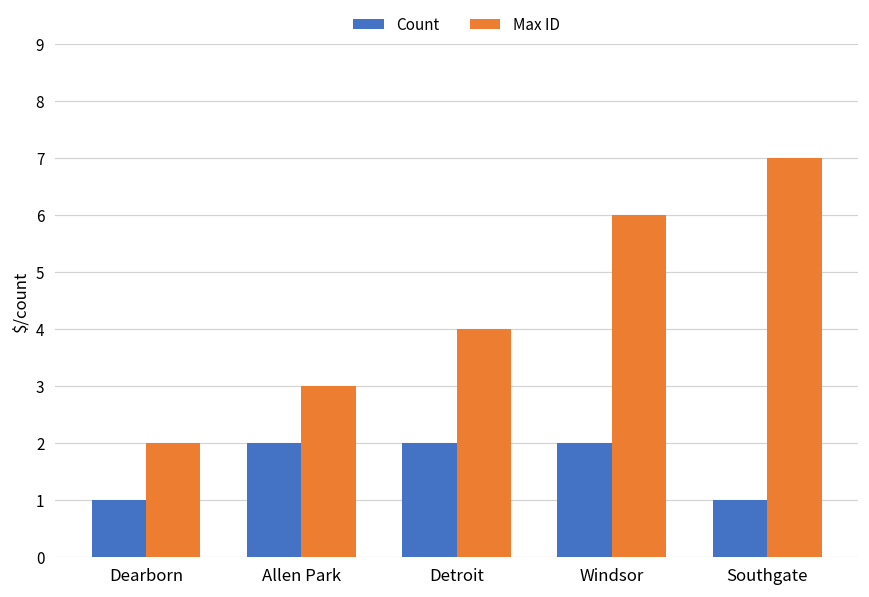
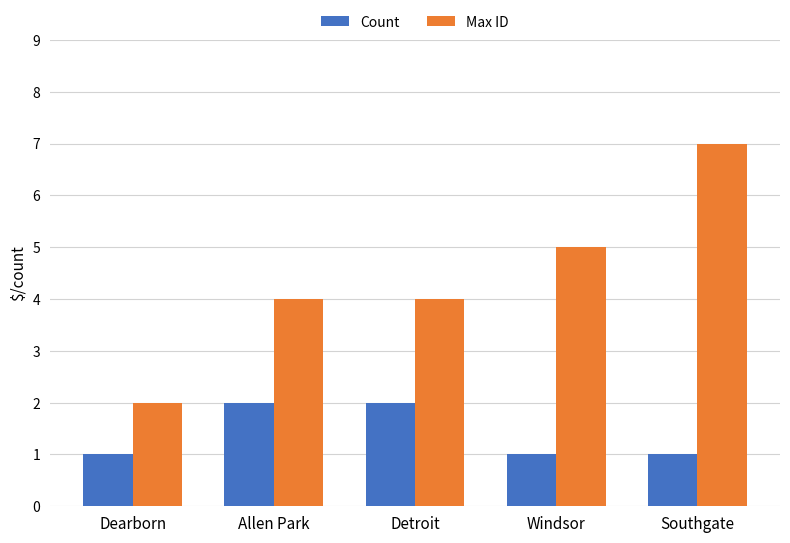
  {
    "Count": {
      "Dearborn": 1,
      "Allen Park": 2,
      "Detroit": 2,
-     "Windsor": 2,
+     "Windsor": 1,
      "Southgate": 1
    },
    "Max ID": {
      "Dearborn": 2,
-     "Allen Park": 3,
+     "Allen Park": 4,
      "Detroit": 4,
-     "Windsor": 6,
+     "Windsor": 5,
      "Southgate": 7
    }
  }
